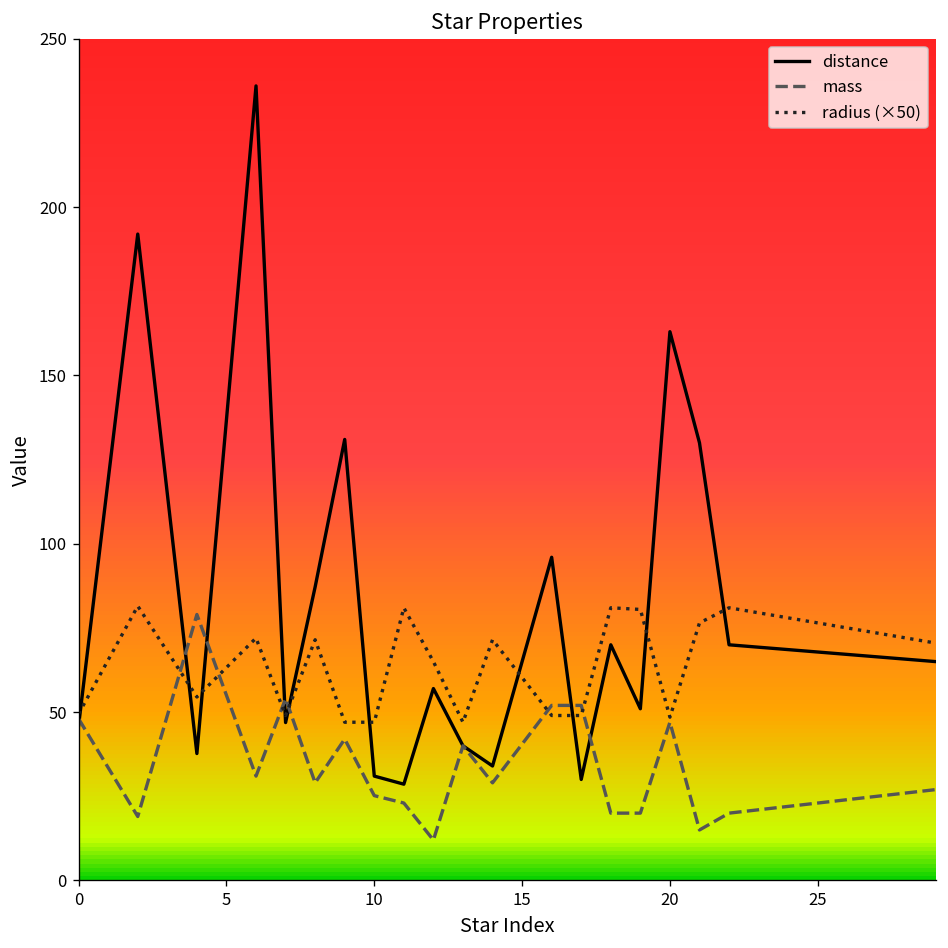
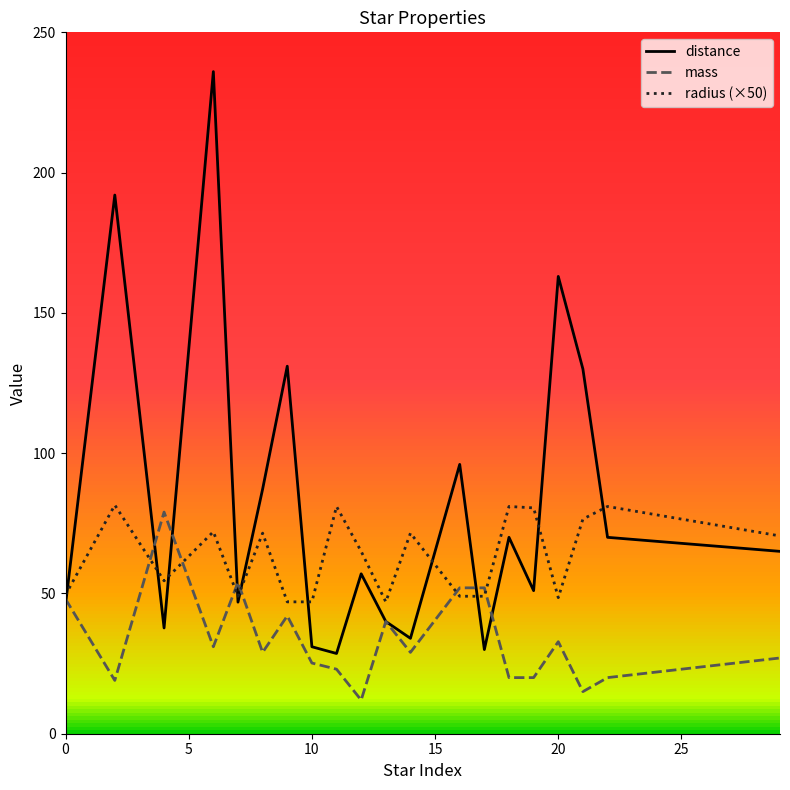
  {
    "mass": {
      "10": 25,
-     "20": 47
+     "20": 33
    }
  }
